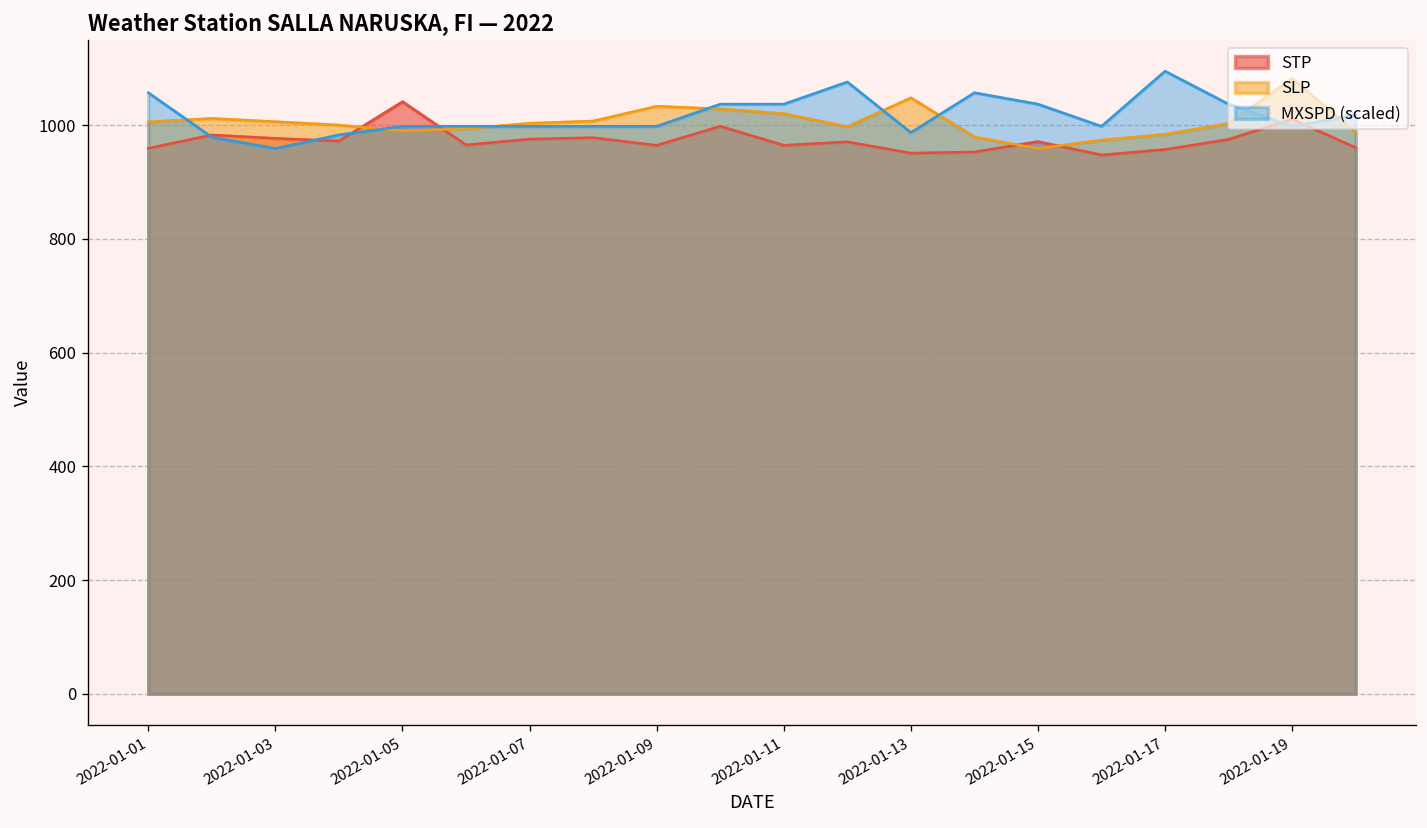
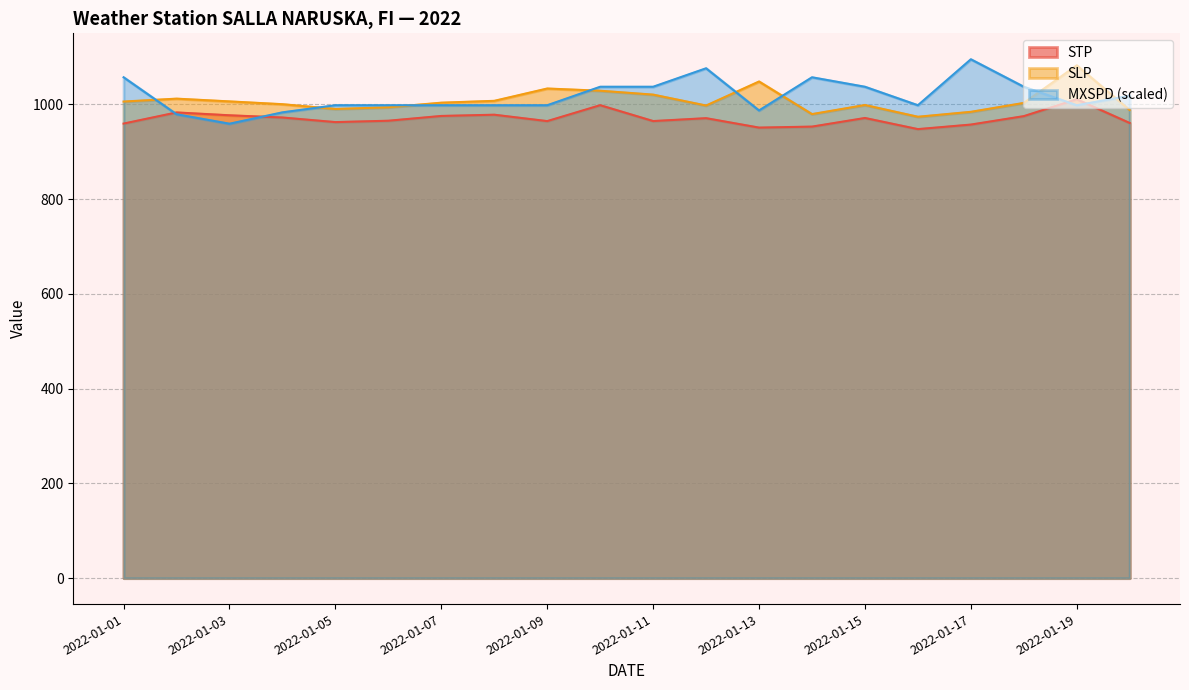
  {
    "STP": {
      "2022-01-01": 960,
      "2022-01-03": 980,
-     "2022-01-05": 1040,
+     "2022-01-05": 960,
      "2022-01-07": 980,
      "2022-01-09": 960,
      "2022-01-11": 960,
      "2022-01-13": 950,
      "2022-01-15": 970,
      "2022-01-17": 960
    },
    "SLP": {
      "2022-01-01": 1010,
      "2022-01-03": 1010,
      "2022-01-05": 990,
      "2022-01-09": 1030,
      "2022-01-11": 1020,
      "2022-01-13": 1050,
-     "2022-01-15": 960,
+     "2022-01-15": 1000,
      "2022-01-17": 980
    },
    "MXSPD (scaled)": {
      "2022-01-01": 1060,
      "2022-01-03": 960,
      "2022-01-05": 1000,
      "2022-01-09": 1000,
      "2022-01-11": 1040,
      "2022-01-13": 990,
      "2022-01-15": 1040,
      "2022-01-17": 1100
    }
  }
